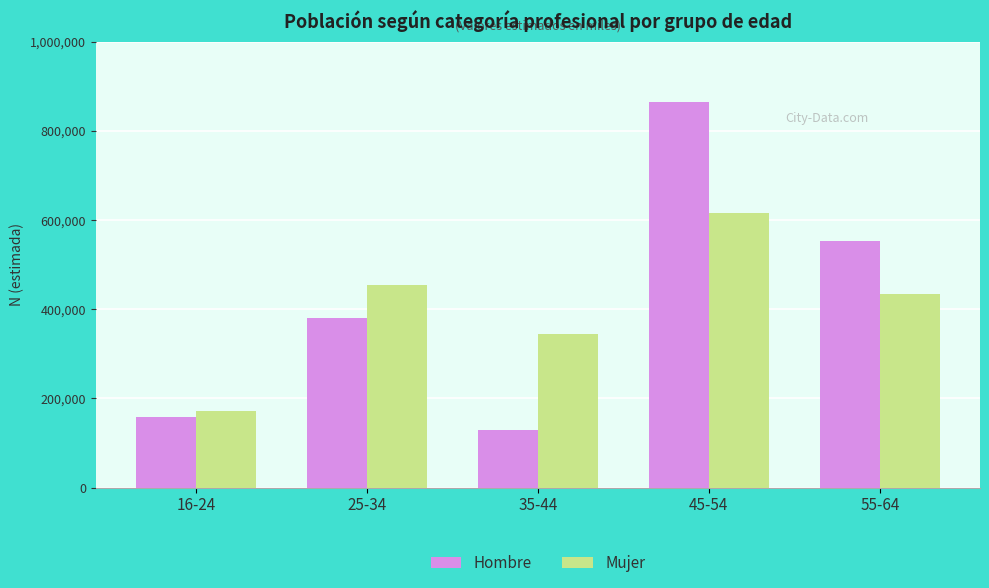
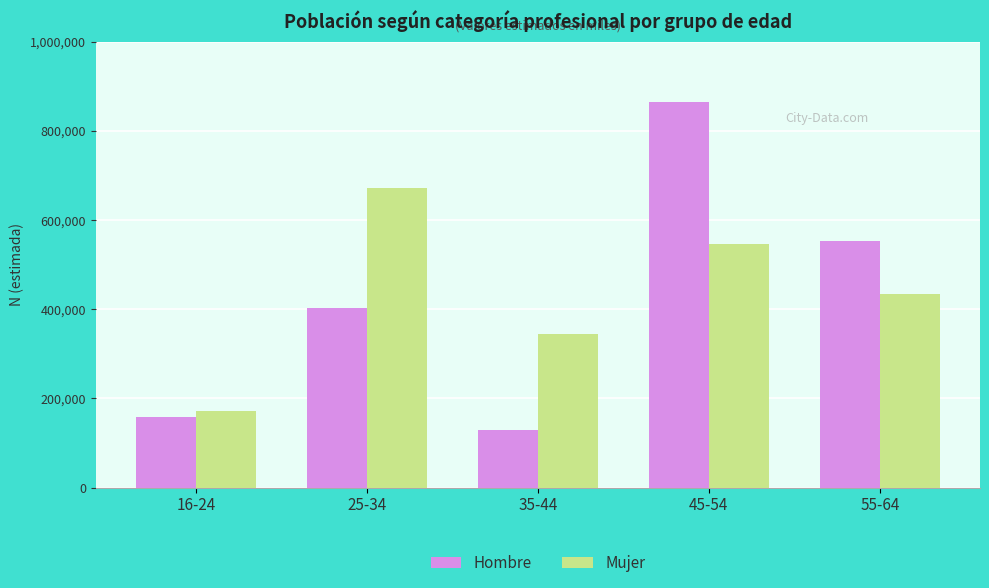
  {
    "Hombre": {
      "16-24": "160,000",
-     "25-34": "380,000",
+     "25-34": "400,000",
      "35-44": "130,000",
      "45-54": "860,000",
      "55-64": "550,000"
    },
    "Mujer": {
      "16-24": "170,000",
-     "25-34": "450,000",
+     "25-34": "670,000",
      "35-44": "340,000",
-     "45-54": "620,000",
+     "45-54": "550,000",
      "55-64": "430,000"
    }
  }
